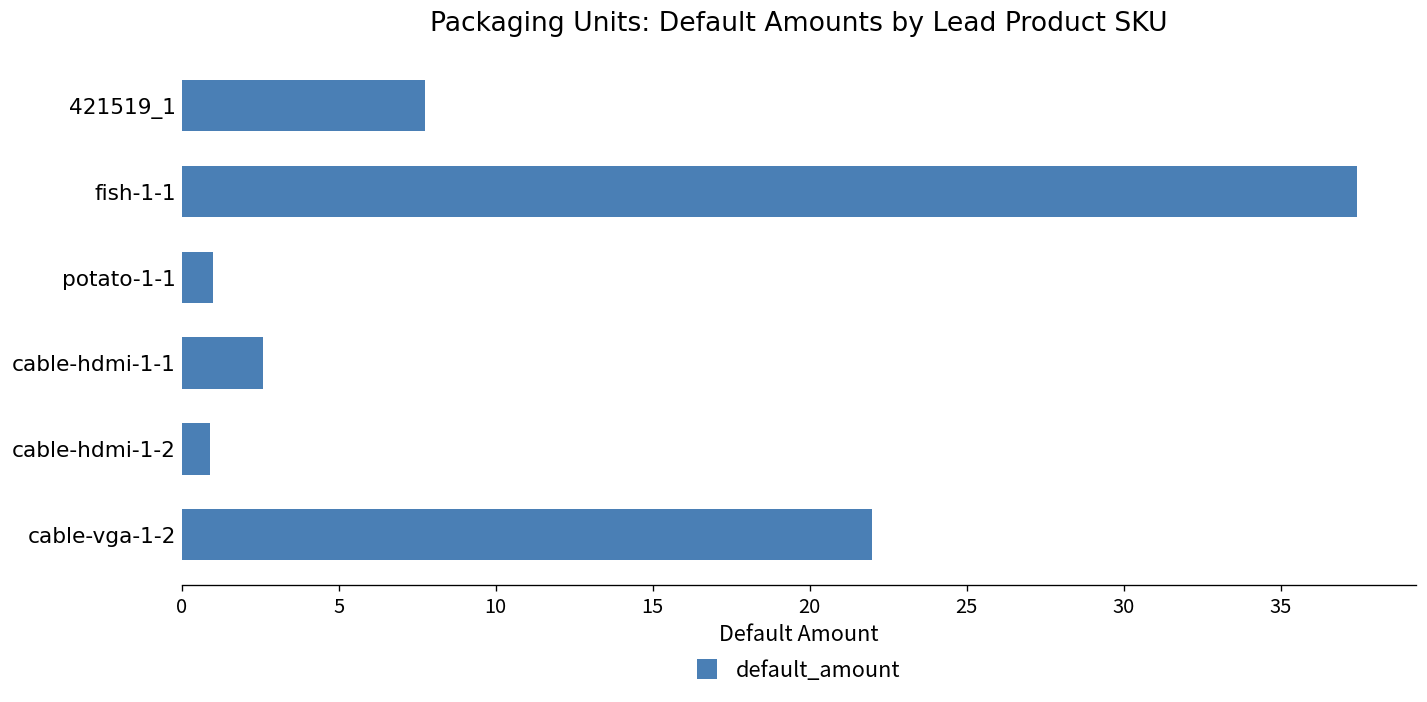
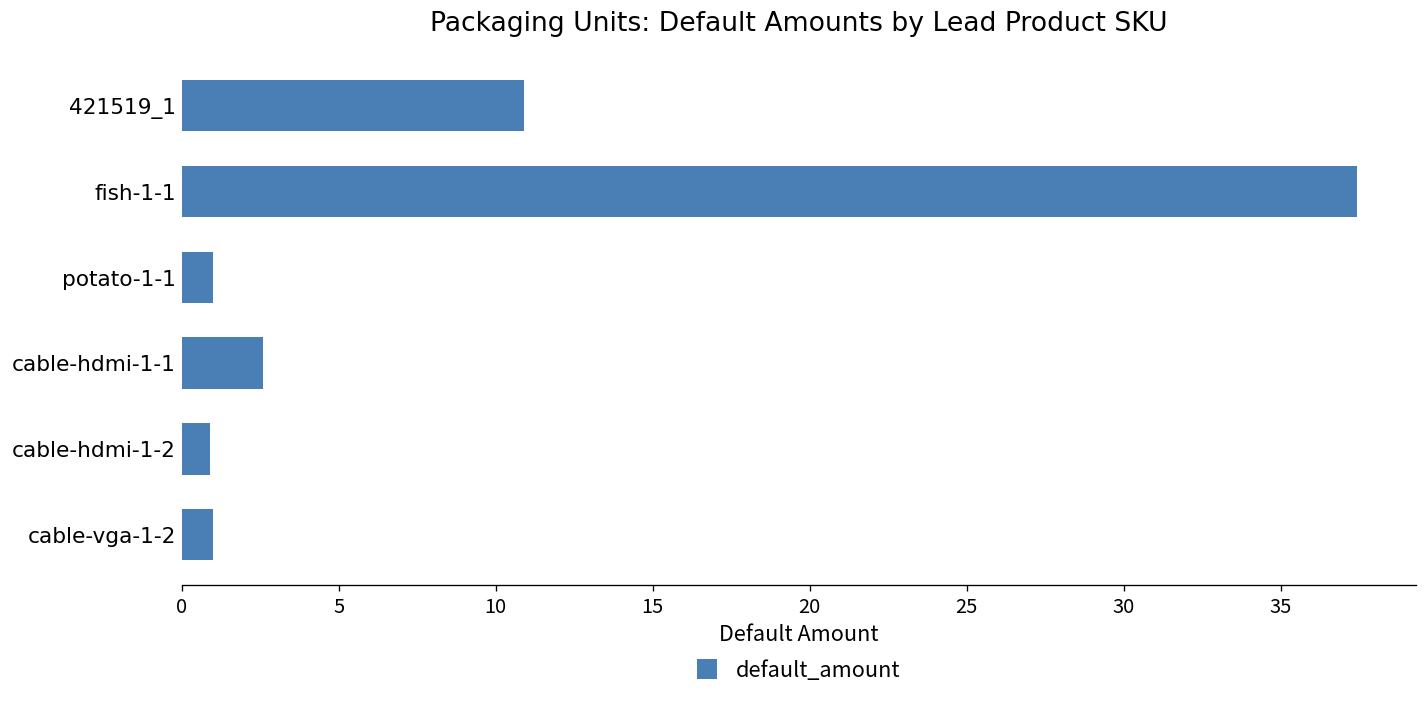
  {
-   "421519_1": 7.8,
+   "421519_1": 10.9,
    "fish-1-1": 37.4,
    "potato-1-1": 1.0,
    "cable-hdmi-1-1": 2.6,
    "cable-hdmi-1-2": 0.9,
-   "cable-vga-1-2": 22
+   "cable-vga-1-2": 1
  }
